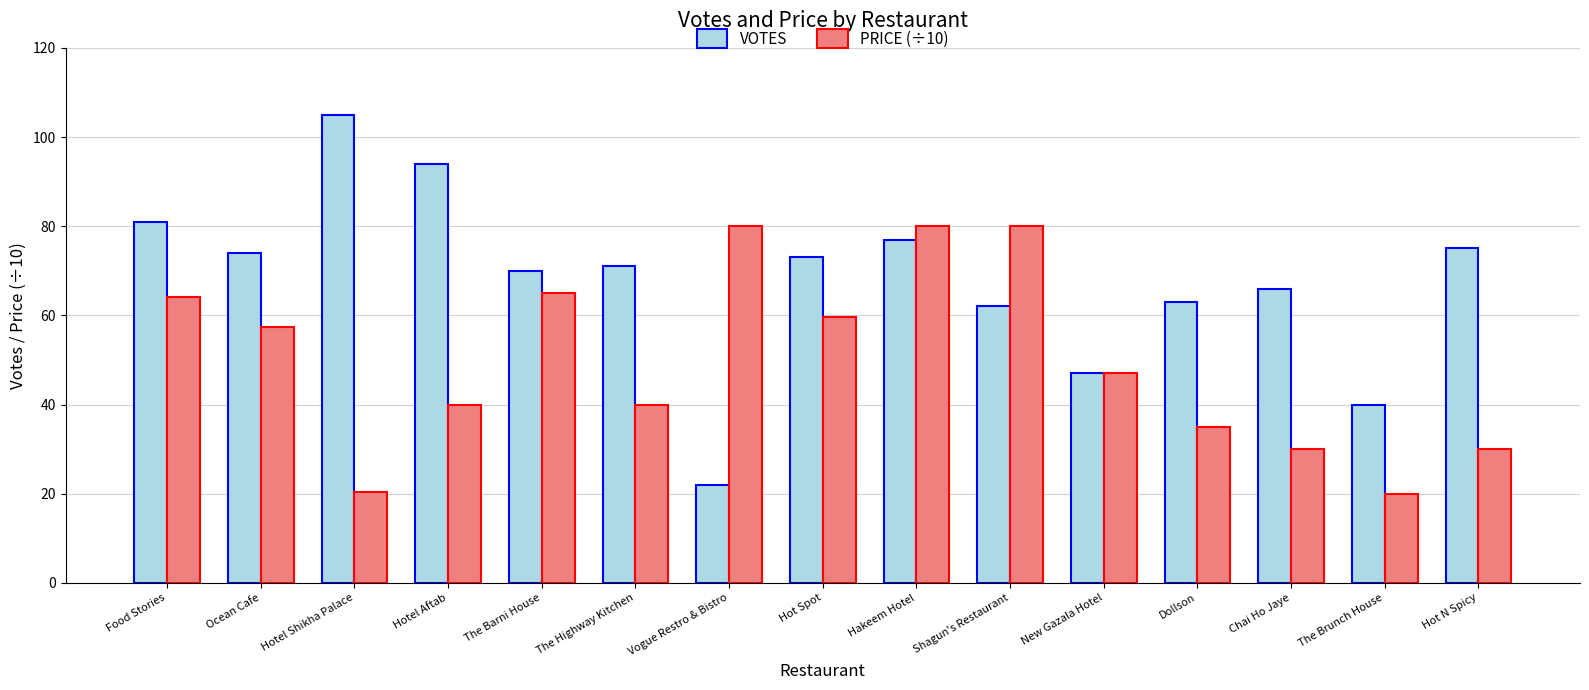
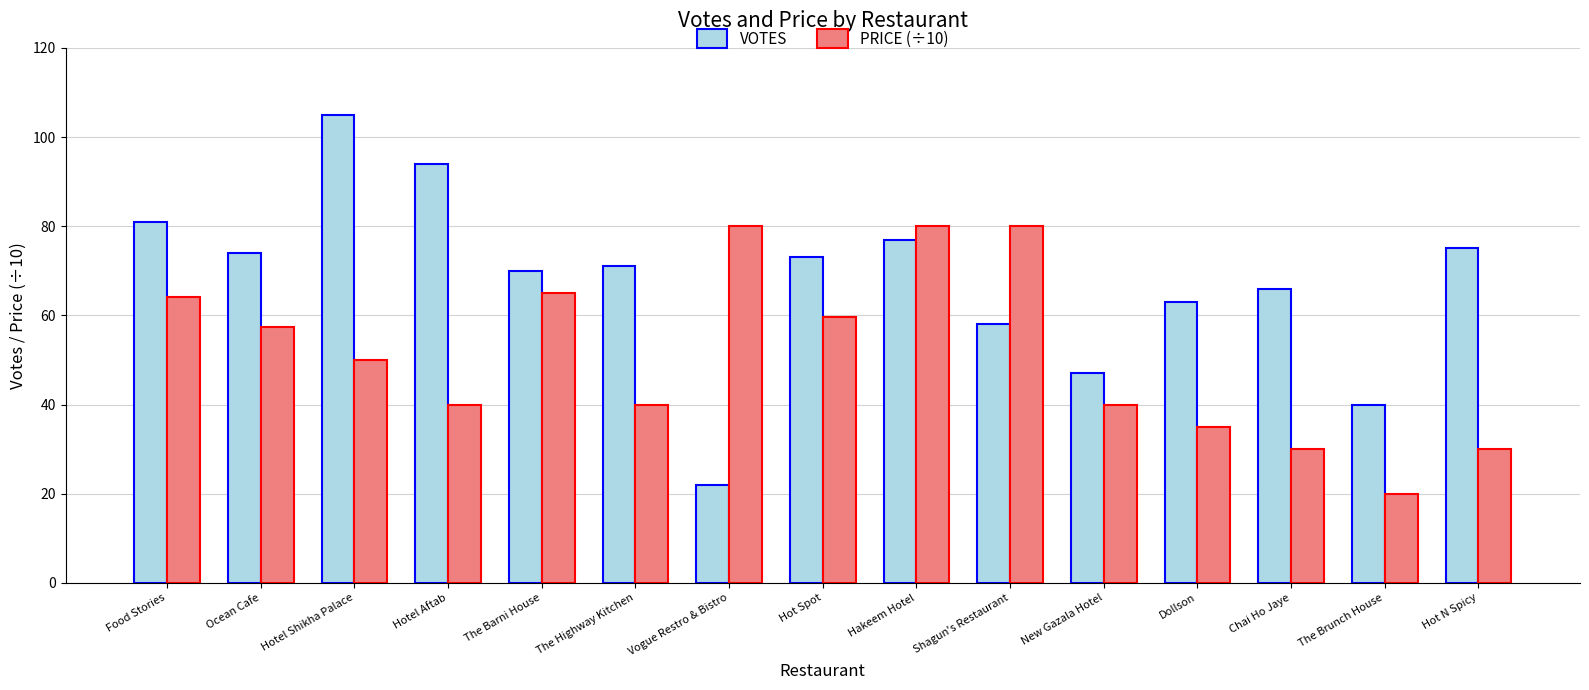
  {
    "VOTES": {
      "Food Stories": 81,
      "Ocean Cafe": 74,
      "Hotel Shikha Palace": 105,
      "Hotel Aftab": 94,
      "The Barni House": 70,
      "The Highway Kitchen": 71,
      "Vogue Restro & Bistro": 22,
      "Hot Spot": 73,
      "Hakeem Hotel": 77,
-     "Shagun's Restaurant": 62,
+     "Shagun's Restaurant": 58,
      "New Gazala Hotel": 47,
      "Dollson": 63,
      "Chai Ho Jaye": 66,
      "The Brunch House": 40,
      "Hot N Spicy": 75
    },
    "PRICE (÷10)": {
      "Food Stories": 64,
      "Ocean Cafe": 58,
-     "Hotel Shikha Palace": 21,
+     "Hotel Shikha Palace": 50,
      "Hotel Aftab": 40,
      "The Barni House": 65,
      "The Highway Kitchen": 40,
      "Vogue Restro & Bistro": 80,
      "Hot Spot": 60,
      "Hakeem Hotel": 80,
      "Shagun's Restaurant": 80,
-     "New Gazala Hotel": 47,
+     "New Gazala Hotel": 40,
      "Dollson": 35,
      "Chai Ho Jaye": 30,
      "The Brunch House": 20,
      "Hot N Spicy": 30
    }
  }
